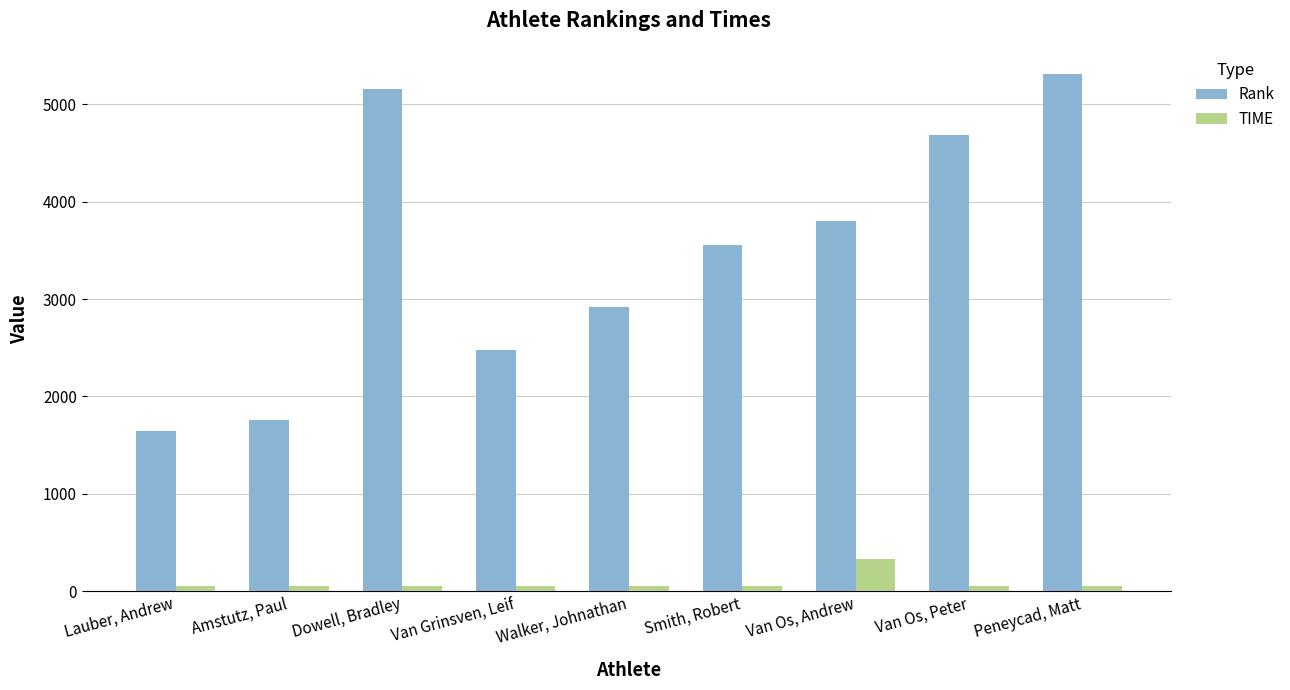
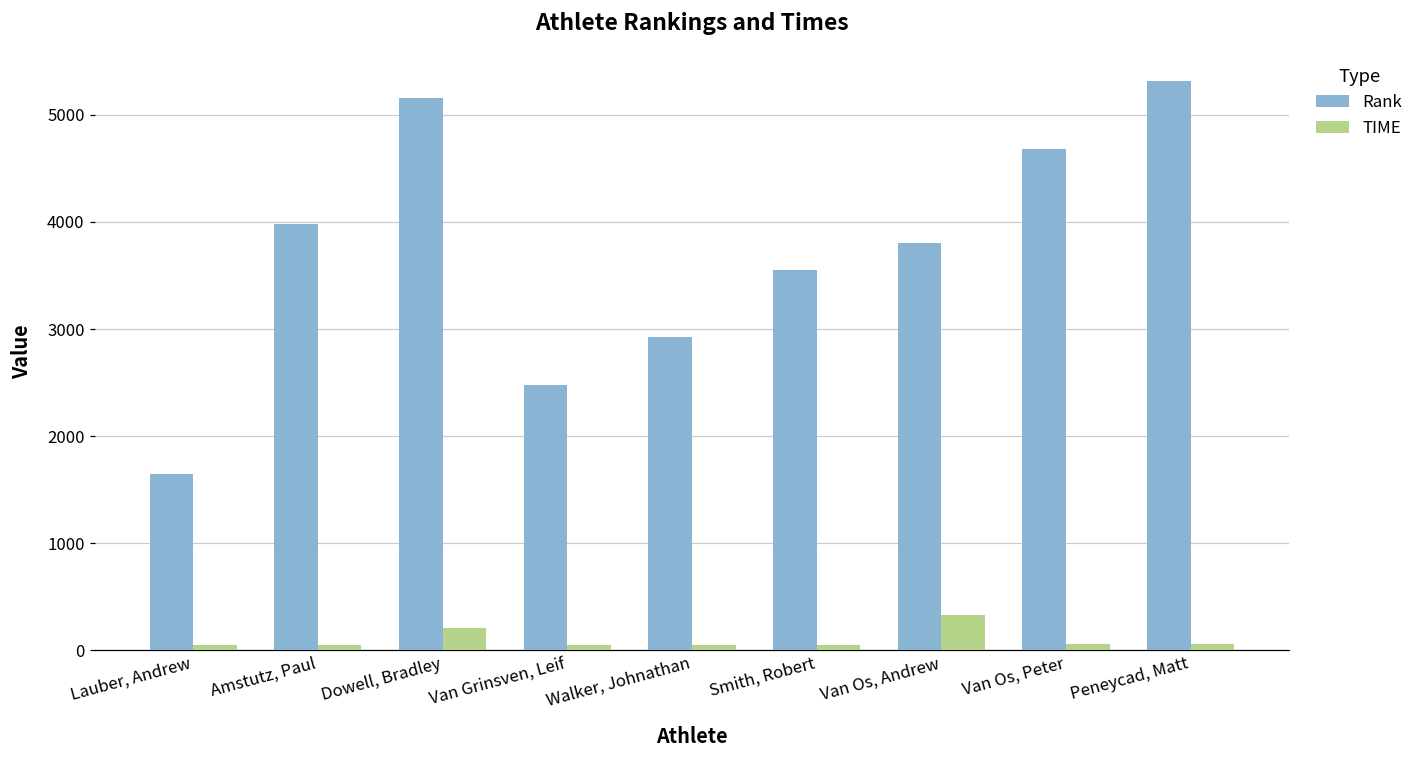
  {
    "Rank": {
      "Lauber, Andrew": 1600,
-     "Amstutz, Paul": 1800,
+     "Amstutz, Paul": 4000,
      "Dowell, Bradley": 5200,
      "Van Grinsven, Leif": 2500,
      "Walker, Johnathan": 2900,
      "Smith, Robert": 3600,
      "Van Os, Andrew": 3800,
      "Van Os, Peter": 4700,
      "Peneycad, Matt": 5300
    },
    "TIME": {
      "Lauber, Andrew": 100,
      "Amstutz, Paul": 100,
-     "Dowell, Bradley": 100,
+     "Dowell, Bradley": 200,
      "Van Grinsven, Leif": 100,
      "Walker, Johnathan": 100,
      "Smith, Robert": 100,
      "Van Os, Andrew": 300,
      "Van Os, Peter": 100,
      "Peneycad, Matt": 100
    }
  }
